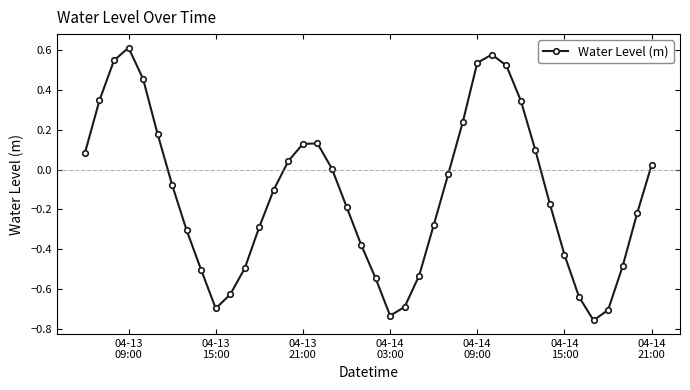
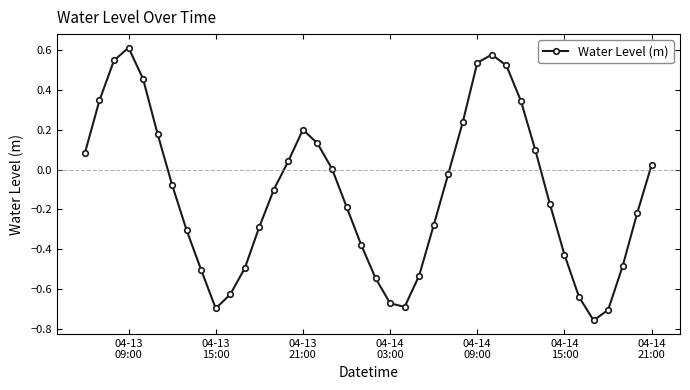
  {
    "04-13 09:00": 0.61,
    "04-13 15:00": -0.70,
-   "04-13 21:00": 0.13,
-   "04-14 03:00": -0.73,
+   "04-13 21:00": 0.20,
+   "04-14 03:00": -0.67,
    "04-14 09:00": 0.54,
    "04-14 15:00": -0.43,
    "04-14 21:00": 0.02
  }
